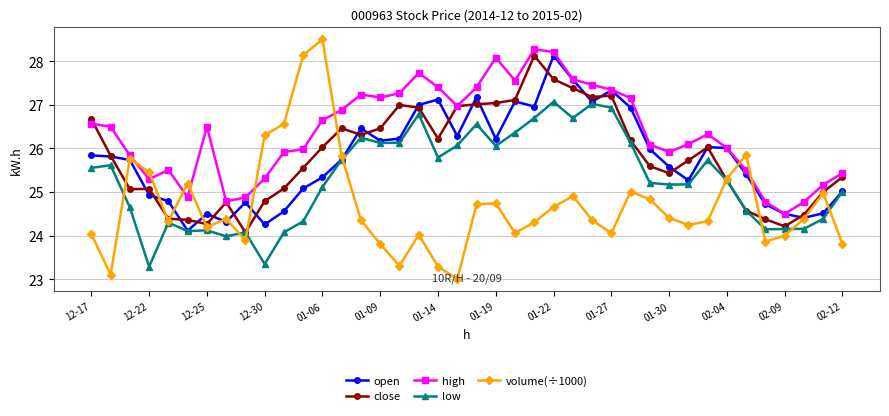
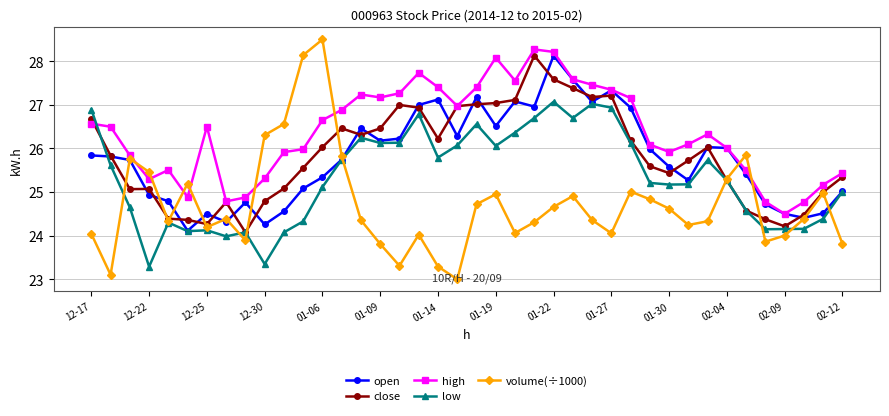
  {
    "open": {
      "12-17": 25.8,
      "12-22": 24.9,
      "12-25": 24.5,
      "12-30": 24.3,
      "01-06": 25.3,
      "01-14": 27.1,
-     "01-19": 26.2,
+     "01-19": 26.5,
      "01-22": 28.1,
      "01-30": 25.6
    },
    "close": {
      "12-17": 26.7,
      "12-22": 25.1,
      "12-25": 24.3,
      "12-30": 24.8,
      "01-06": 26.0,
      "01-09": 26.5,
      "01-14": 26.2,
      "01-19": 27.0,
      "01-22": 27.6,
      "01-27": 27.2,
      "01-30": 25.4,
      "02-09": 24.2,
      "02-12": 25.3
    },
    "high": {
      "12-17": 26.6,
      "12-22": 25.3,
      "12-25": 26.5,
      "12-30": 25.3,
      "01-06": 26.7,
      "01-09": 27.2,
      "01-14": 27.4,
      "01-19": 28.1,
      "01-22": 28.2,
      "01-30": 25.9,
      "02-12": 25.4
    },
    "low": {
-     "12-17": 25.6,
+     "12-17": 26.9,
      "12-22": 23.3,
      "12-25": 24.1,
      "12-30": 23.3,
      "01-06": 25.1,
      "01-14": 25.8,
      "01-19": 26.1,
      "01-22": 27.1,
      "01-27": 26.9,
      "01-30": 25.2,
      "02-09": 24.2
    },
    "volume(÷1000)": {
      "12-17": 24.0,
      "12-22": 25.5,
      "12-25": 24.2,
      "12-30": 26.3,
      "01-06": 28.5,
      "01-09": 23.8,
      "01-14": 23.3,
-     "01-19": 24.7,
+     "01-19": 25.0,
      "01-22": 24.7,
      "01-27": 24.1,
-     "01-30": 24.4,
+     "01-30": 24.6,
      "02-09": 24.0,
      "02-12": 23.8
    }
  }
